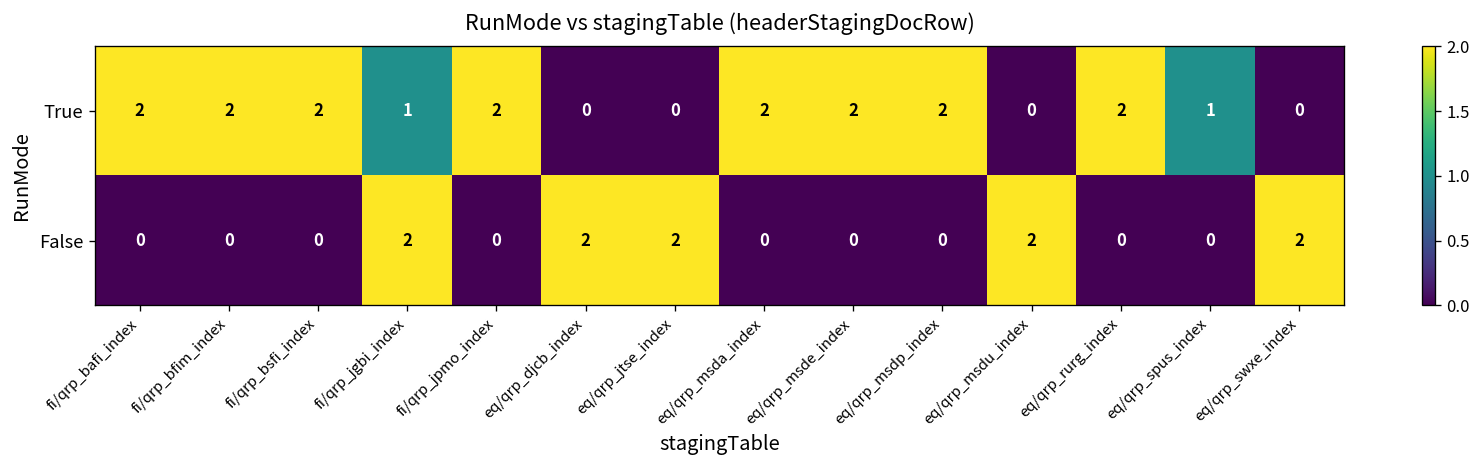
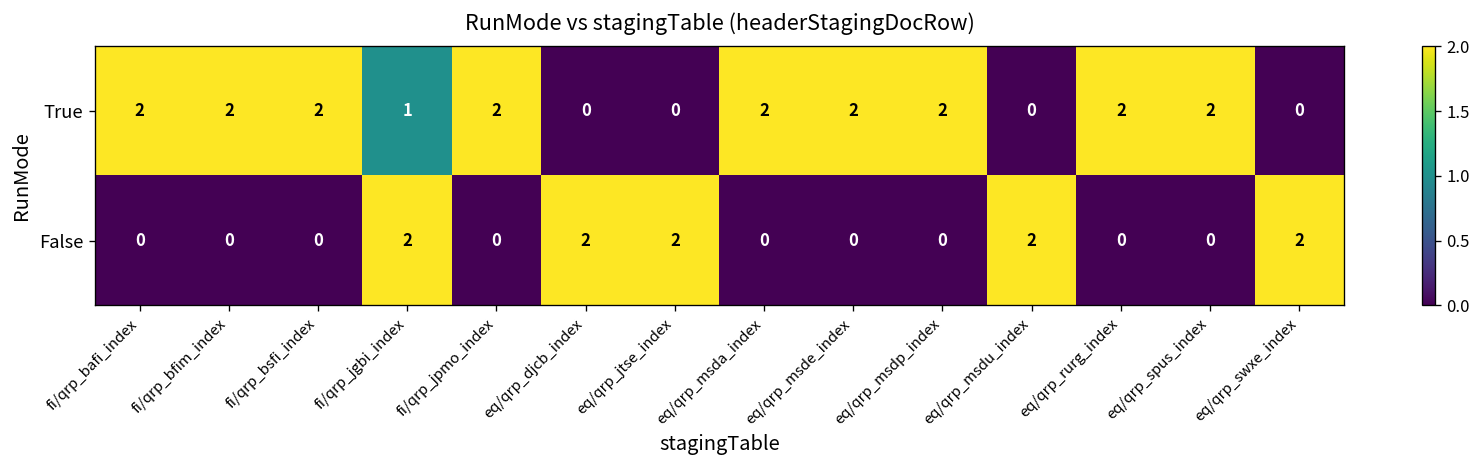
  {
    "True": {
      "fi/qrp_bafi_index": 2,
      "fi/qrp_bfim_index": 2,
      "fi/qrp_bsfi_index": 2,
      "fi/qrp_jgbi_index": 1,
      "fi/qrp_jpmo_index": 2,
      "eq/qrp_djcb_index": 0,
      "eq/qrp_jtse_index": 0,
      "eq/qrp_msda_index": 2,
      "eq/qrp_msde_index": 2,
      "eq/qrp_msdp_index": 2,
      "eq/qrp_msdu_index": 0,
      "eq/qrp_rurg_index": 2,
-     "eq/qrp_spus_index": 1,
+     "eq/qrp_spus_index": 2,
      "eq/qrp_swxe_index": 0
    },
    "False": {
      "fi/qrp_bafi_index": 0,
      "fi/qrp_bfim_index": 0,
      "fi/qrp_bsfi_index": 0,
      "fi/qrp_jgbi_index": 2,
      "fi/qrp_jpmo_index": 0,
      "eq/qrp_djcb_index": 2,
      "eq/qrp_jtse_index": 2,
      "eq/qrp_msda_index": 0,
      "eq/qrp_msde_index": 0,
      "eq/qrp_msdp_index": 0,
      "eq/qrp_msdu_index": 2,
      "eq/qrp_rurg_index": 0,
      "eq/qrp_spus_index": 0,
      "eq/qrp_swxe_index": 2
    }
  }
